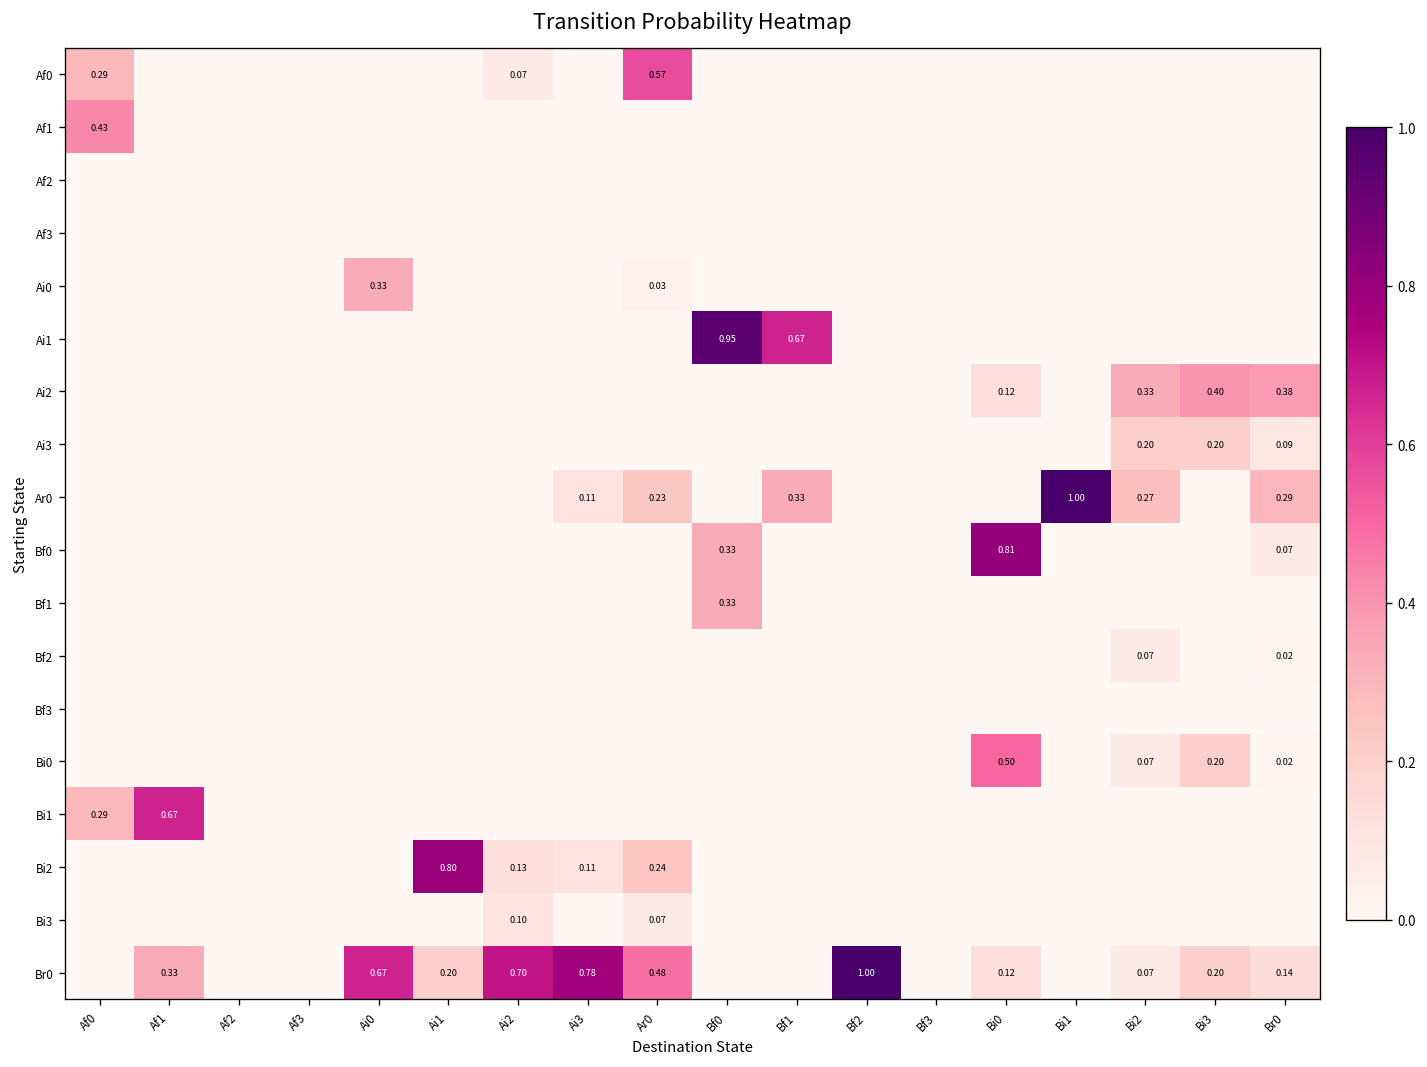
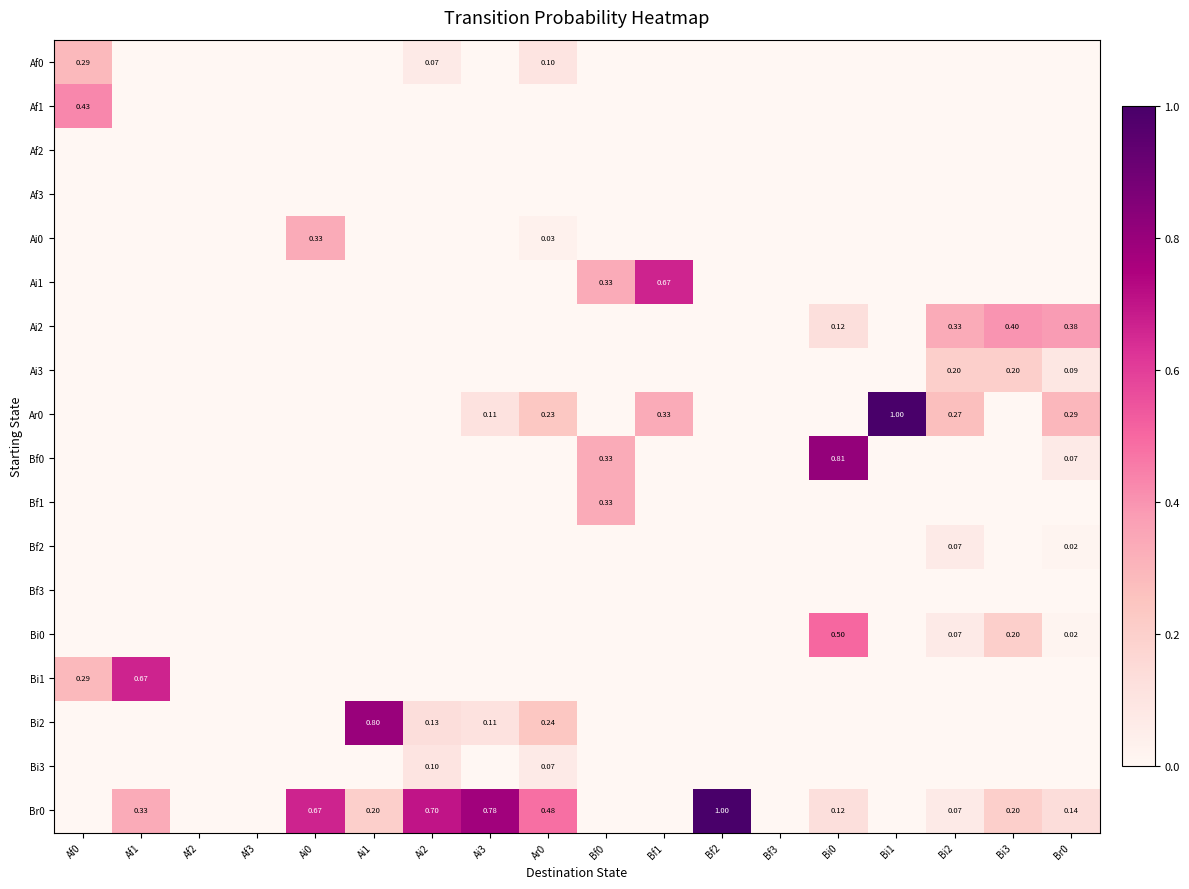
  {
    "Af0": {
      "Af0": 0.29,
      "Ai2": 0.07,
-     "Ar0": 0.57
+     "Ar0": 0.10
    },
    "Af1": {
      "Af0": 0.43
    },
    "Ai0": {
      "Ai0": 0.33,
      "Ar0": 0.03
    },
    "Ai1": {
-     "Bf0": 0.95,
+     "Bf0": 0.33,
      "Bf1": 0.67
    },
    "Ai2": {
      "Bi0": 0.12,
      "Bi2": 0.33,
      "Bi3": 0.40,
      "Br0": 0.38
    },
    "Ai3": {
      "Bi2": 0.20,
      "Bi3": 0.20,
      "Br0": 0.09
    },
    "Ar0": {
      "Ai3": 0.11,
      "Ar0": 0.23,
      "Bf1": 0.33,
      "Bi1": 1.00,
      "Bi2": 0.27,
      "Br0": 0.29
    },
    "Bf0": {
      "Bf0": 0.33,
      "Bi0": 0.81,
      "Br0": 0.07
    },
    "Bf1": {
      "Bf0": 0.33
    },
    "Bf2": {
      "Bi2": 0.07,
      "Br0": 0.02
    },
    "Bi0": {
      "Bi0": 0.50,
      "Bi2": 0.07,
      "Bi3": 0.20,
      "Br0": 0.02
    },
    "Bi1": {
      "Af0": 0.29,
      "Af1": 0.67
    },
    "Bi2": {
      "Ai1": 0.80,
      "Ai2": 0.13,
      "Ai3": 0.11,
      "Ar0": 0.24
    },
    "Bi3": {
      "Ai2": 0.10,
      "Ar0": 0.07
    },
    "Br0": {
      "Af1": 0.33,
      "Ai0": 0.67,
      "Ai1": 0.20,
      "Ai2": 0.70,
      "Ai3": 0.78,
      "Ar0": 0.48,
      "Bf2": 1.00,
      "Bi0": 0.12,
      "Bi2": 0.07,
      "Bi3": 0.20,
      "Br0": 0.14
    }
  }
